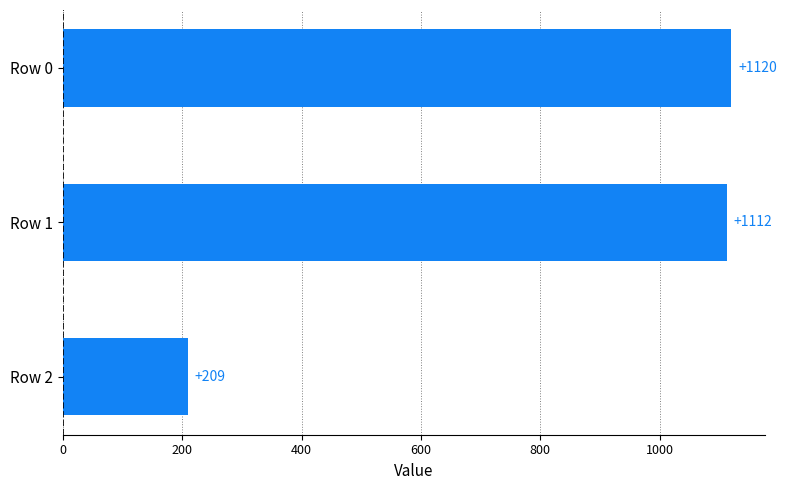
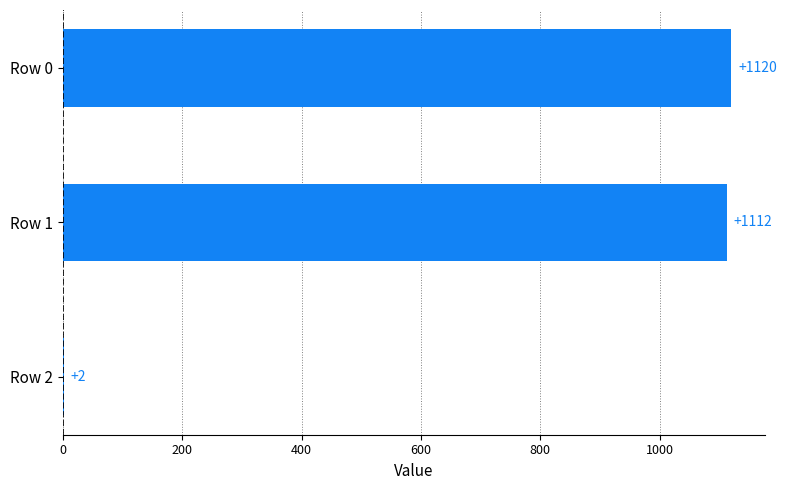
  {
    "Row 0": "+1120",
    "Row 1": "+1112",
-   "Row 2": "+209"
+   "Row 2": "+2"
  }
